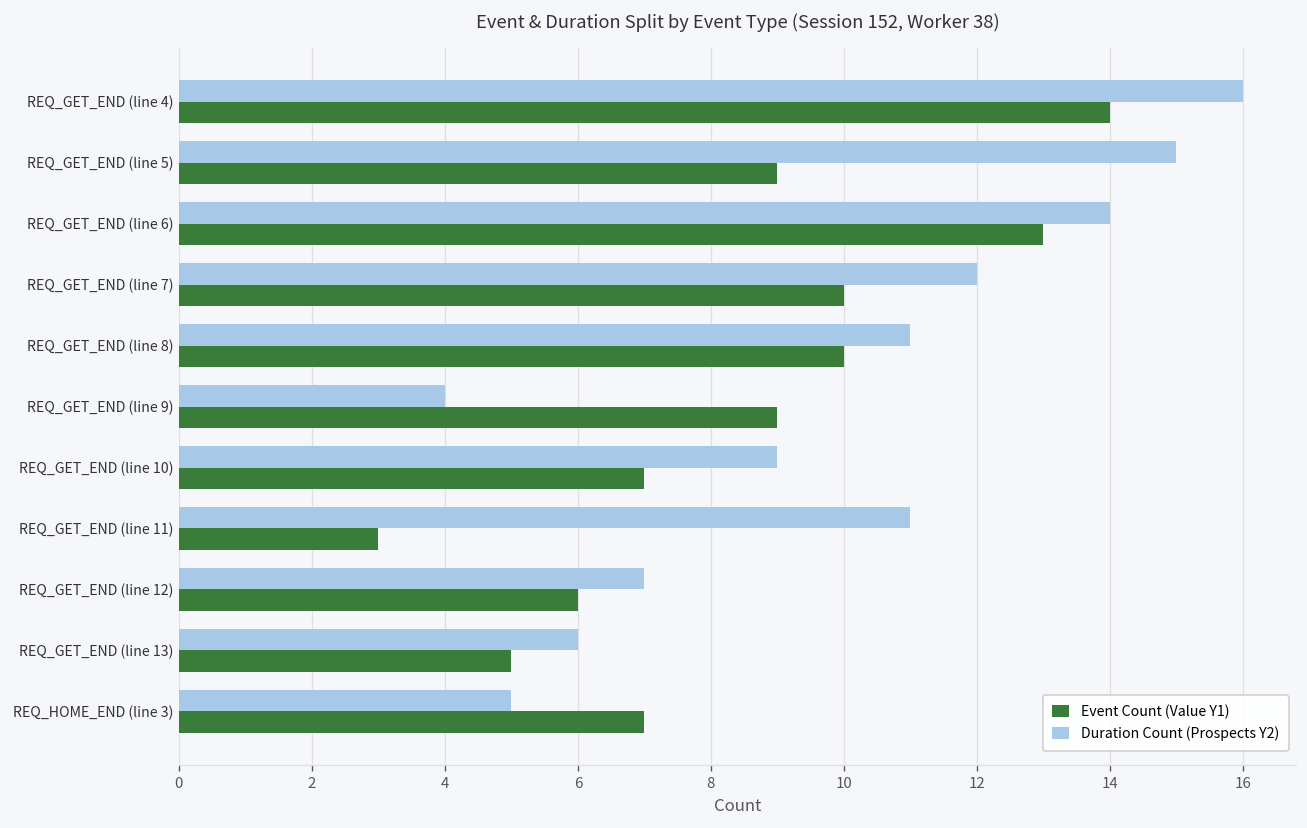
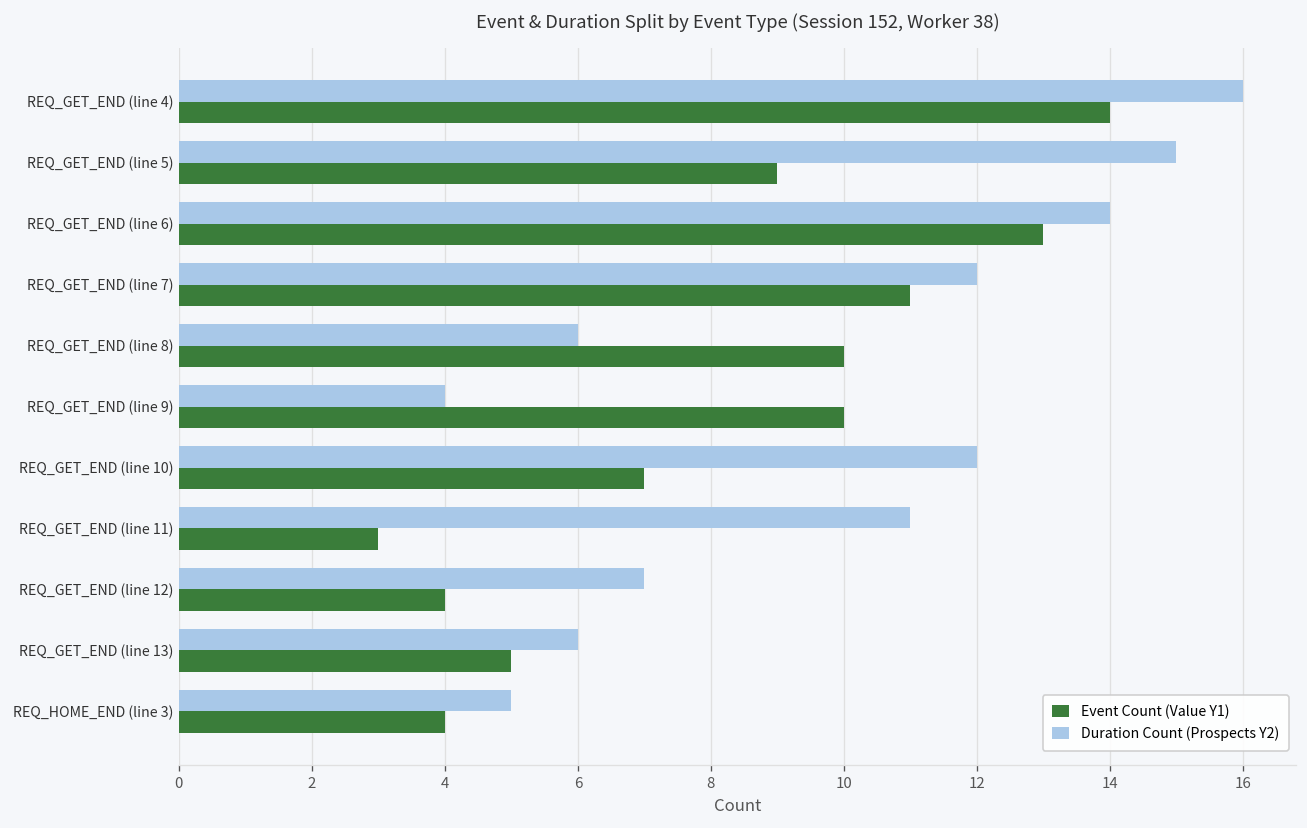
  {
    "Event Count (Value Y1)": {
      "REQ_GET_END (line 4)": 14,
      "REQ_GET_END (line 5)": 9,
      "REQ_GET_END (line 6)": 13,
-     "REQ_GET_END (line 7)": 10,
+     "REQ_GET_END (line 7)": 11,
      "REQ_GET_END (line 8)": 10,
-     "REQ_GET_END (line 9)": 9,
+     "REQ_GET_END (line 9)": 10,
      "REQ_GET_END (line 10)": 7,
      "REQ_GET_END (line 11)": 3,
-     "REQ_GET_END (line 12)": 6,
+     "REQ_GET_END (line 12)": 4,
      "REQ_GET_END (line 13)": 5,
-     "REQ_HOME_END (line 3)": 7
+     "REQ_HOME_END (line 3)": 4
    },
    "Duration Count (Prospects Y2)": {
      "REQ_GET_END (line 4)": 16,
      "REQ_GET_END (line 5)": 15,
      "REQ_GET_END (line 6)": 14,
      "REQ_GET_END (line 7)": 12,
-     "REQ_GET_END (line 8)": 11,
+     "REQ_GET_END (line 8)": 6,
      "REQ_GET_END (line 9)": 4,
-     "REQ_GET_END (line 10)": 9,
+     "REQ_GET_END (line 10)": 12,
      "REQ_GET_END (line 11)": 11,
      "REQ_GET_END (line 12)": 7,
      "REQ_GET_END (line 13)": 6,
      "REQ_HOME_END (line 3)": 5
    }
  }
